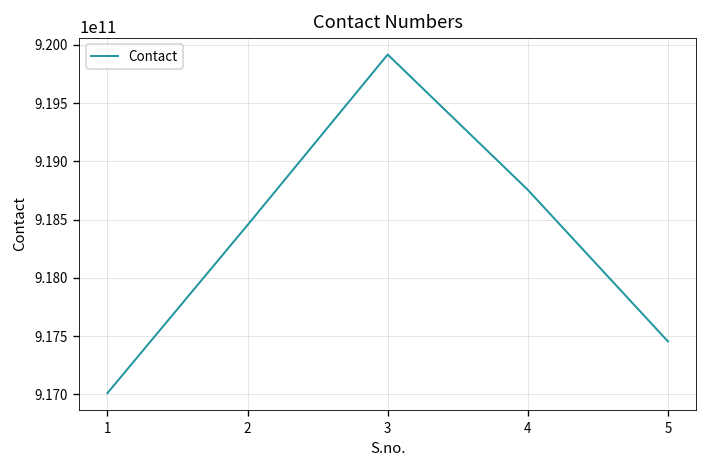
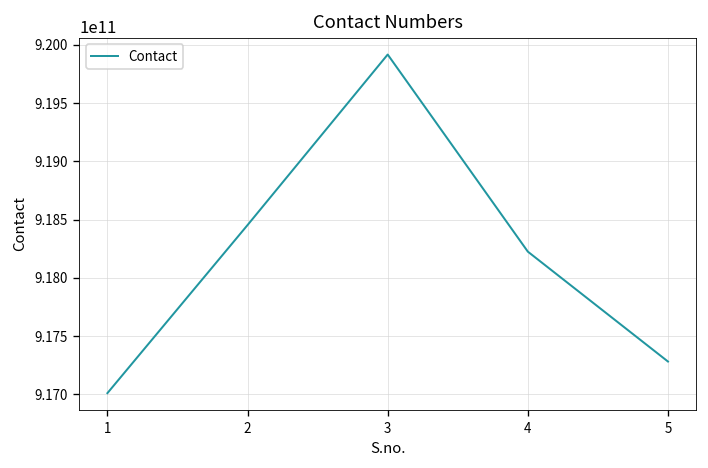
  {
    "1": 917000000000,
    "2": 918500000000,
    "3": 919900000000,
-   "4": 918800000000,
-   "5": 917500000000
+   "4": 918200000000,
+   "5": 917300000000
  }
